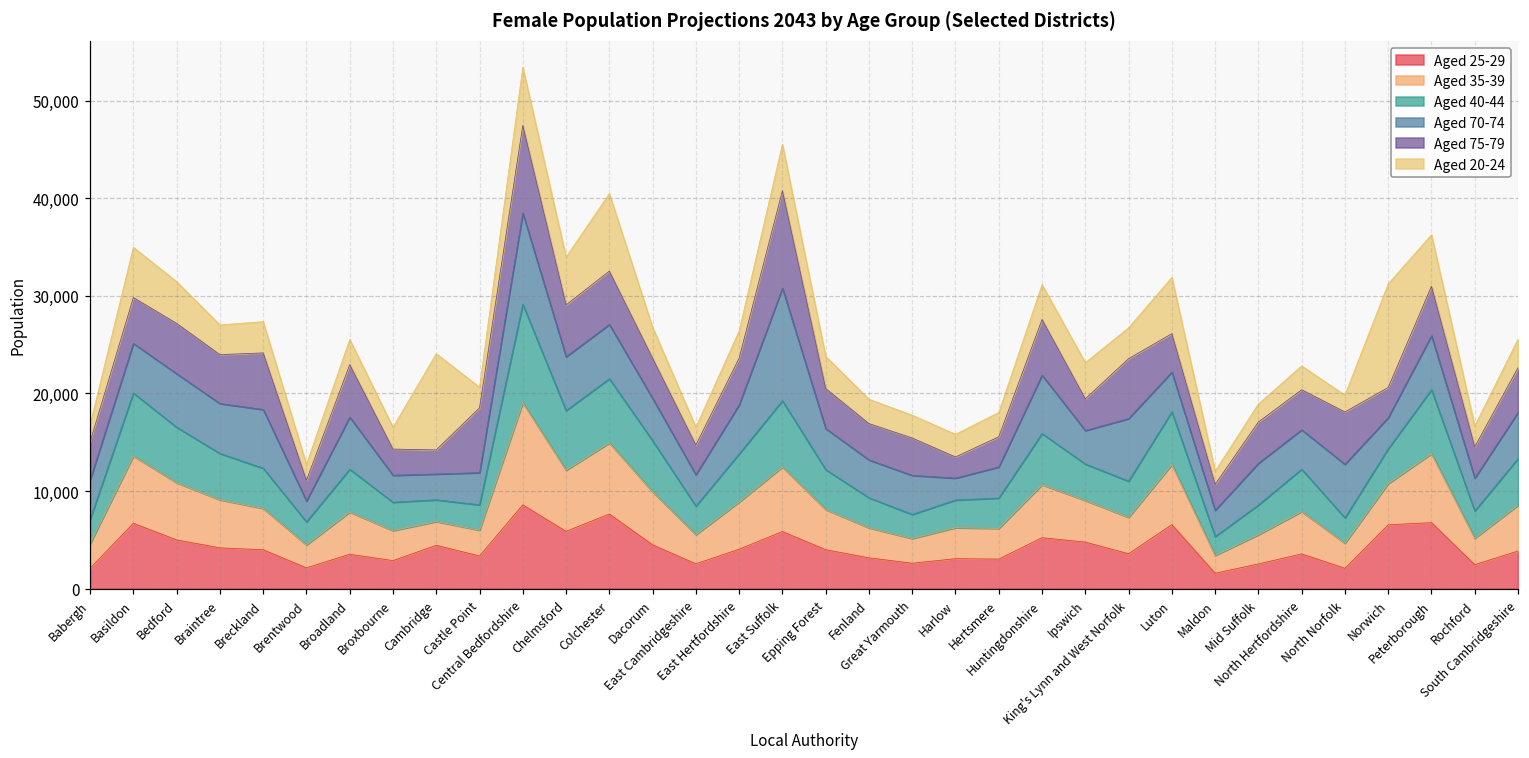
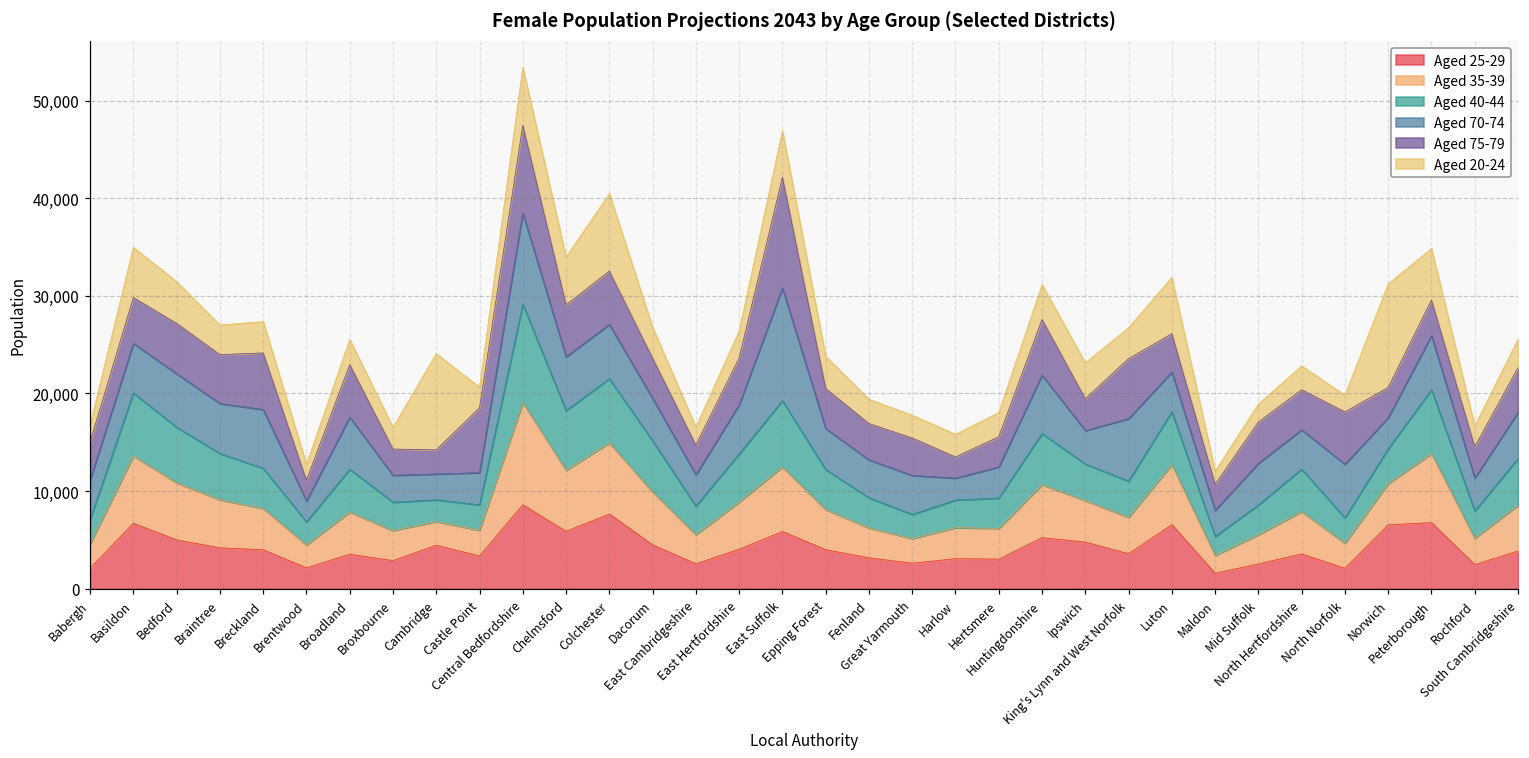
  {
    "Aged 25-29": {
      "Babergh": "2,000",
      "Basildon": "7,000",
      "Bedford": "5,000",
      "Braintree": "4,000",
      "Breckland": "4,000",
      "Brentwood": "2,000",
      "Broadland": "4,000",
      "Broxbourne": "3,000",
      "Cambridge": "4,000",
      "Castle Point": "3,000",
      "Central Bedfordshire": "9,000",
      "Chelmsford": "6,000",
      "Colchester": "8,000",
      "Dacorum": "4,000",
      "East Cambridgeshire": "3,000",
      "East Hertfordshire": "4,000",
      "East Suffolk": "6,000",
      "Epping Forest": "4,000",
      "Fenland": "3,000",
      "Great Yarmouth": "3,000",
      "Harlow": "3,000",
      "Hertsmere": "3,000",
      "Huntingdonshire": "5,000",
      "Ipswich": "5,000",
      "King's Lynn and West Norfolk": "4,000",
      "Luton": "7,000",
      "Maldon": "2,000",
      "Mid Suffolk": "3,000",
      "North Hertfordshire": "4,000",
      "North Norfolk": "2,000",
      "Norwich": "7,000",
      "Peterborough": "7,000",
      "Rochford": "2,000",
      "South Cambridgeshire": "4,000"
    },
    "Aged 75-79": {
      "Babergh": "4,000",
      "Basildon": "5,000",
      "Bedford": "5,000",
      "Braintree": "5,000",
      "Breckland": "6,000",
      "Brentwood": "2,000",
      "Broadland": "5,000",
      "Broxbourne": "3,000",
      "Cambridge": "2,000",
      "Castle Point": "7,000",
      "Central Bedfordshire": "9,000",
      "Chelmsford": "5,000",
      "Colchester": "5,000",
      "Dacorum": "4,000",
      "East Cambridgeshire": "3,000",
      "East Hertfordshire": "5,000",
-     "East Suffolk": "10,000",
+     "East Suffolk": "11,000",
      "Epping Forest": "4,000",
      "Fenland": "4,000",
      "Great Yarmouth": "4,000",
      "Harlow": "2,000",
      "Hertsmere": "3,000",
      "Huntingdonshire": "6,000",
      "Ipswich": "3,000",
      "King's Lynn and West Norfolk": "6,000",
      "Luton": "4,000",
      "Maldon": "3,000",
      "Mid Suffolk": "4,000",
      "North Hertfordshire": "4,000",
      "North Norfolk": "5,000",
      "Norwich": "3,000",
-     "Peterborough": "5,000",
+     "Peterborough": "4,000",
      "Rochford": "3,000",
      "South Cambridgeshire": "5,000"
    }
  }
